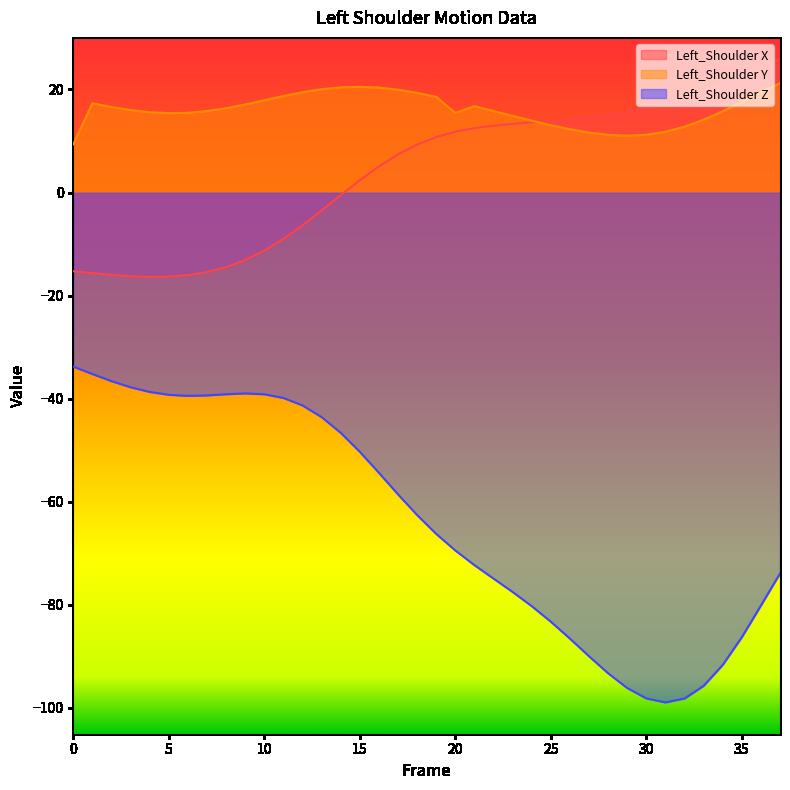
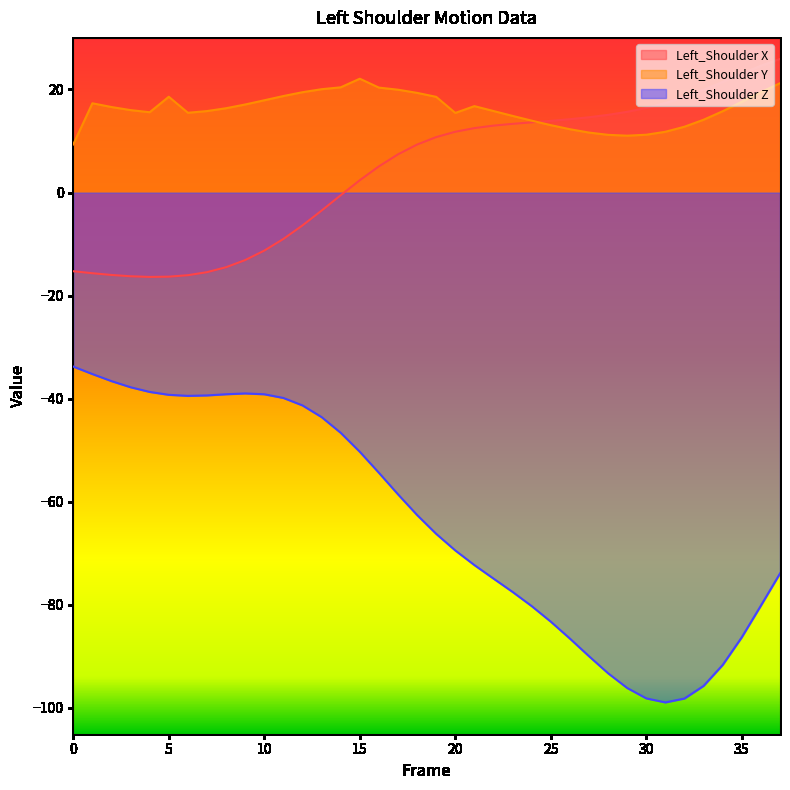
  {
    "Left_Shoulder Y": {
      "0": 9,
-     "5": 15,
+     "5": 19,
      "10": 18,
-     "15": 21,
+     "15": 22,
      "20": 15,
      "25": 13,
      "30": 11
    }
  }
